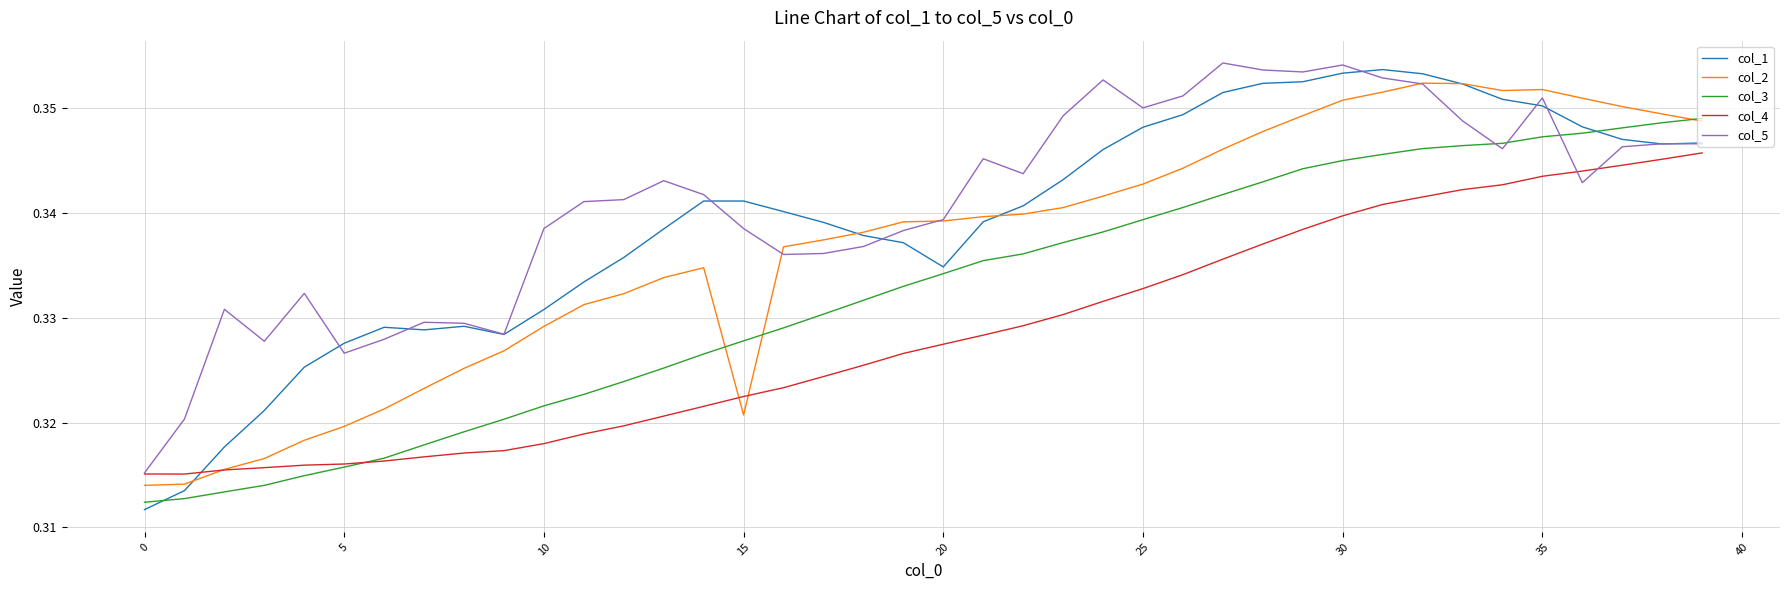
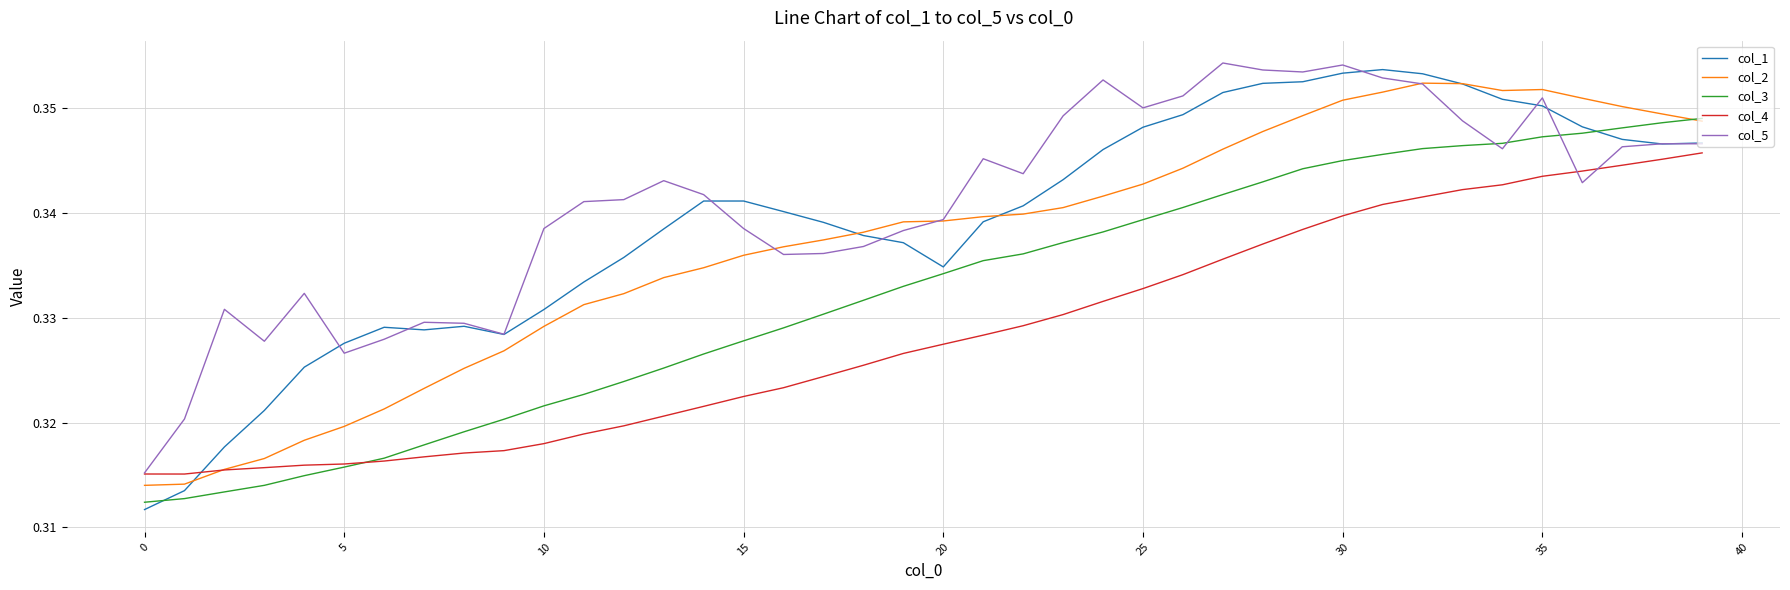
  {
    "col_1": {
      "0": 0.3117,
      "5": 0.3276,
      "10": 0.3308,
      "15": 0.3411,
      "20": 0.3348,
      "25": 0.3482,
      "30": 0.3533,
      "35": 0.3502
    },
    "col_2": {
      "0": 0.3140,
      "5": 0.3196,
      "10": 0.3292,
-     "15": 0.3207,
+     "15": 0.3360,
      "25": 0.3427,
      "30": 0.3507,
      "35": 0.3518
    },
    "col_3": {
      "0": 0.3124,
      "5": 0.3158,
      "10": 0.3216,
      "15": 0.3278,
      "20": 0.3342,
      "25": 0.3393,
      "30": 0.3450,
      "35": 0.3472
    },
    "col_4": {
      "5": 0.3161,
      "10": 0.3180,
      "15": 0.3225,
      "20": 0.3275,
      "25": 0.3328,
      "30": 0.3397,
      "35": 0.3435
    },
    "col_5": {
      "5": 0.3266,
      "10": 0.3385,
      "15": 0.3385,
      "25": 0.3500,
      "30": 0.3541,
      "35": 0.3510
    }
  }
